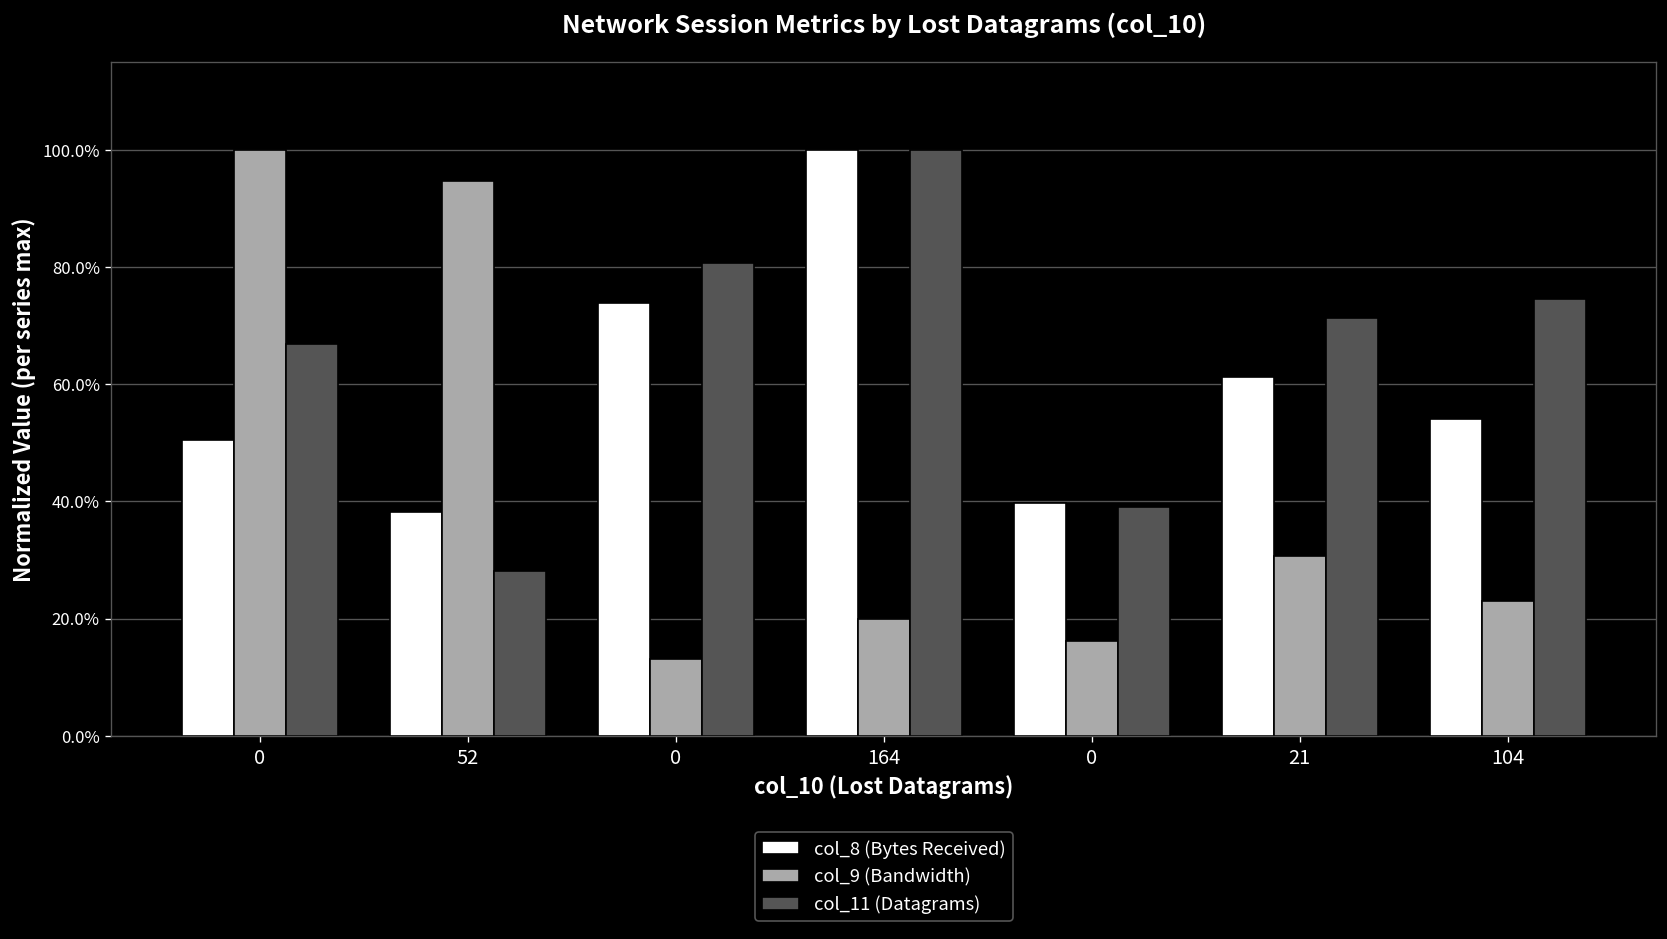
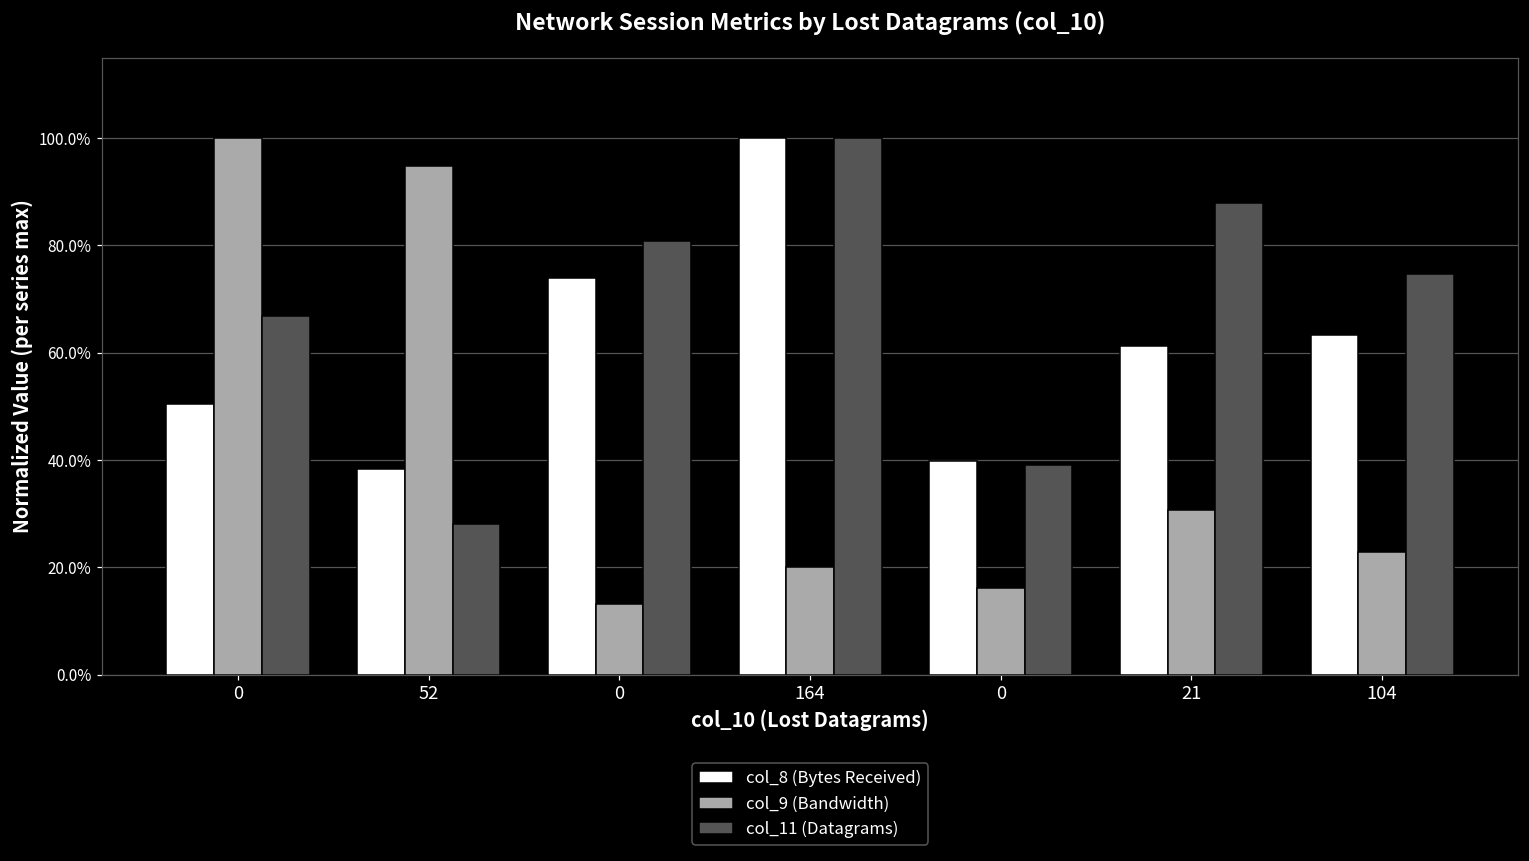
  {
    "col_8 (Bytes Received)": {
      "52": "38%",
      "164": "100%",
      "21": "61%",
-     "104": "54%"
+     "104": "63%"
    },
    "col_9 (Bandwidth)": {
      "52": "95%",
      "164": "20%",
      "21": "31%",
      "104": "23%"
    },
    "col_11 (Datagrams)": {
      "52": "28%",
      "164": "100%",
-     "21": "71%",
+     "21": "88%",
      "104": "75%"
    }
  }
